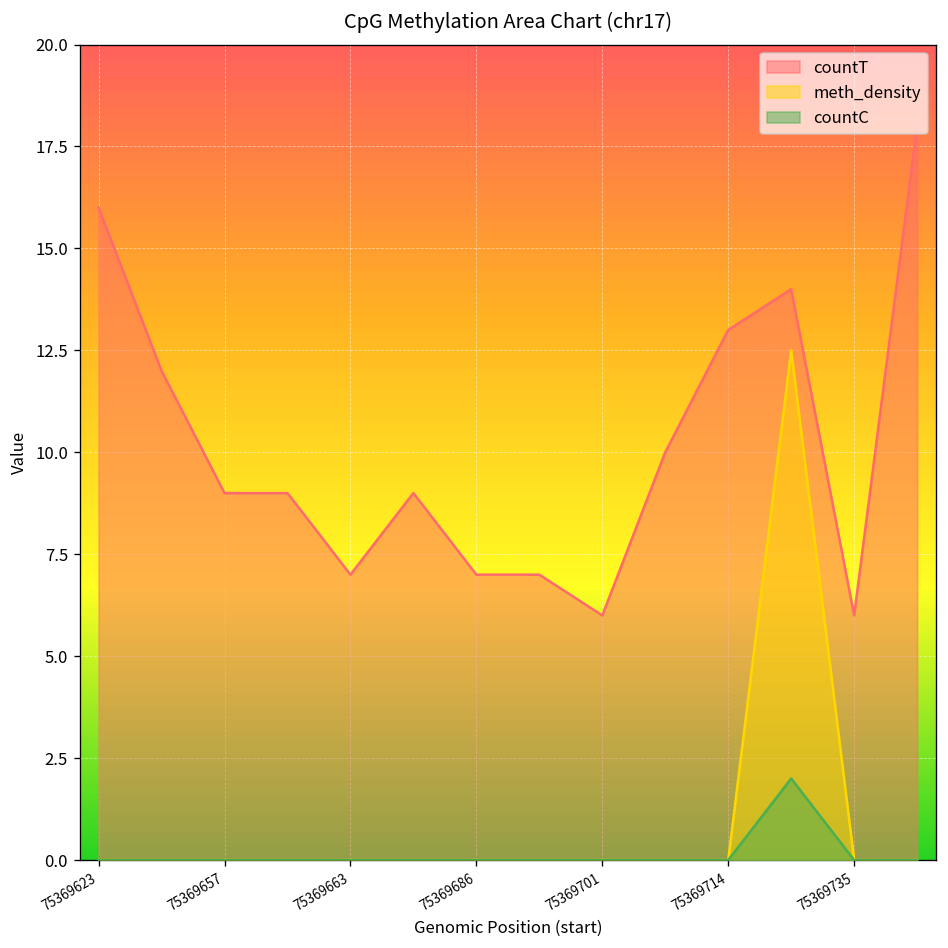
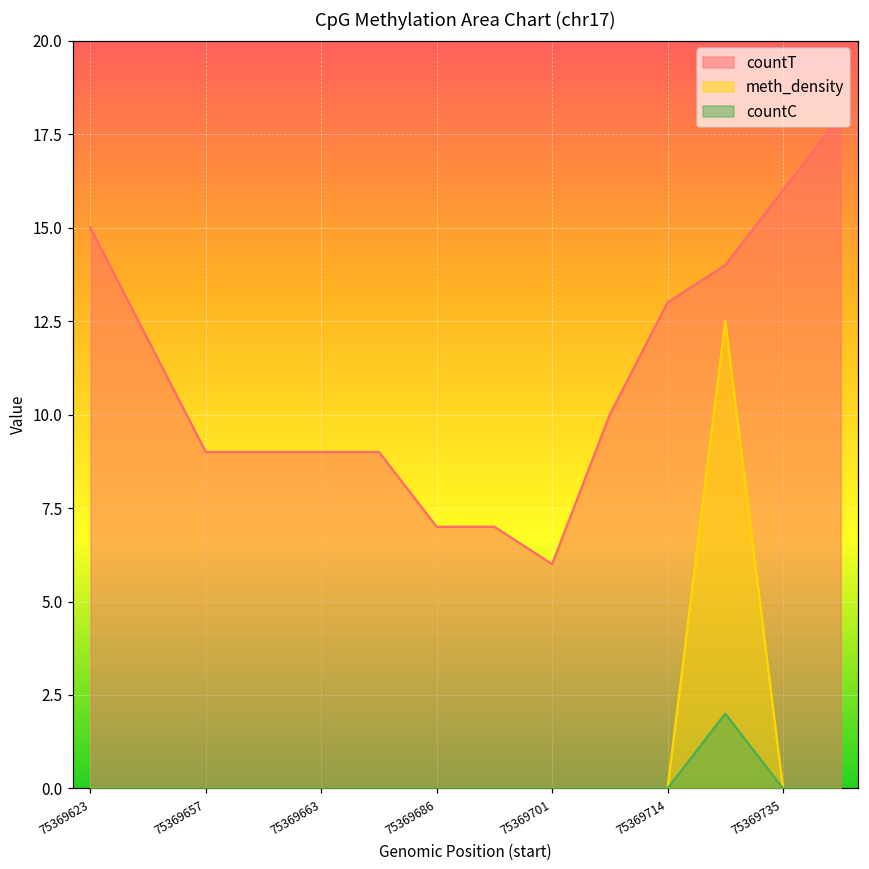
  {
    "countT": {
-     "75369623": 16,
+     "75369623": 15,
      "75369657": 9,
-     "75369663": 7,
+     "75369663": 9,
      "75369686": 7,
      "75369701": 6,
      "75369714": 13,
-     "75369735": 6
+     "75369735": 16
    }
  }
